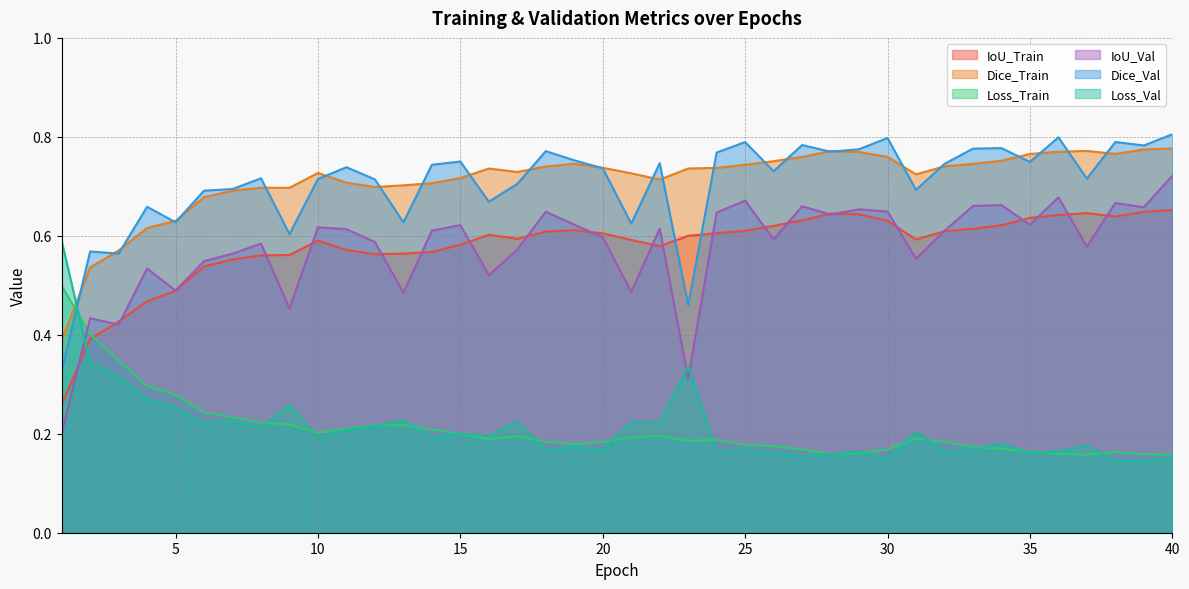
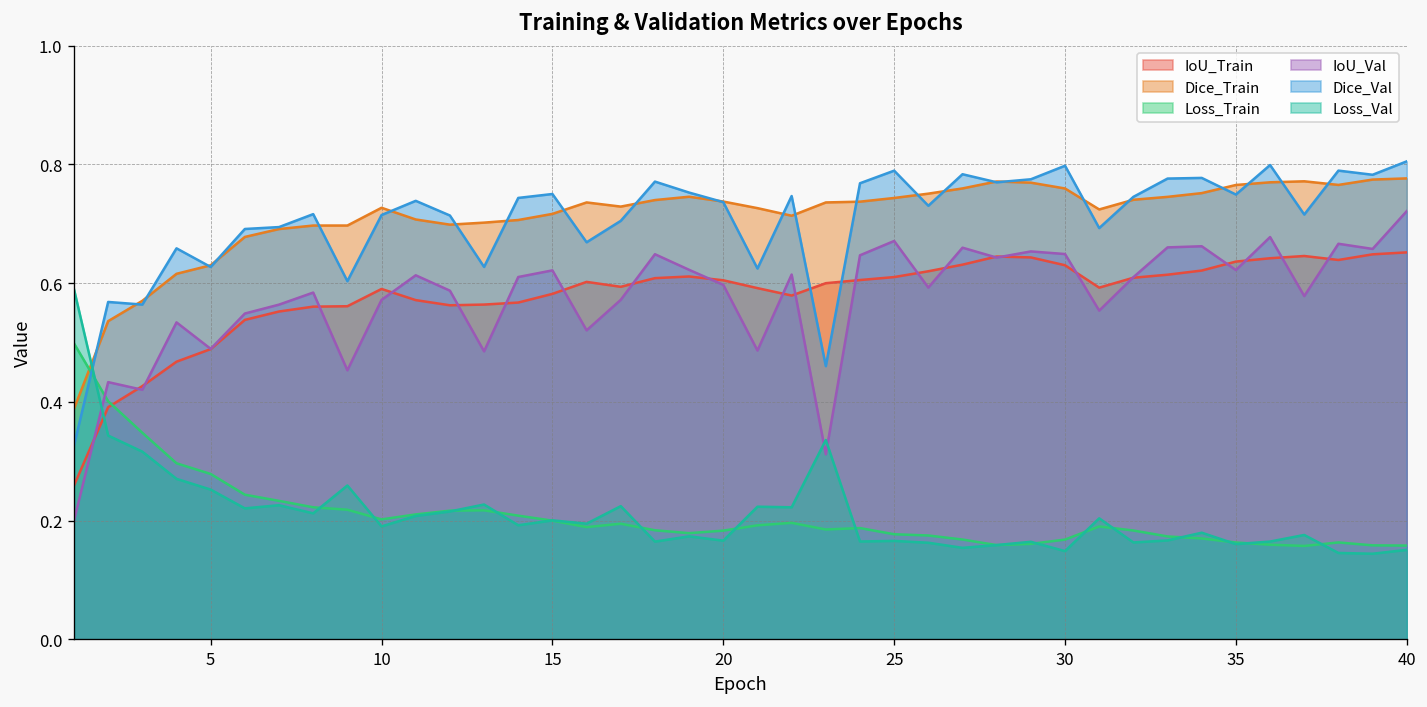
  {
    "IoU_Val": {
-     "10": 0.62,
+     "10": 0.57,
      "15": 0.62,
      "20": 0.60,
      "25": 0.67,
      "30": 0.65,
      "35": 0.62,
      "40": 0.72
    }
  }
